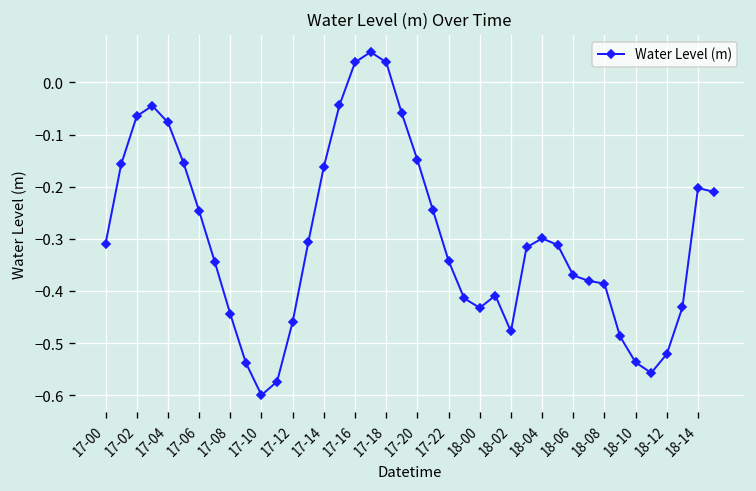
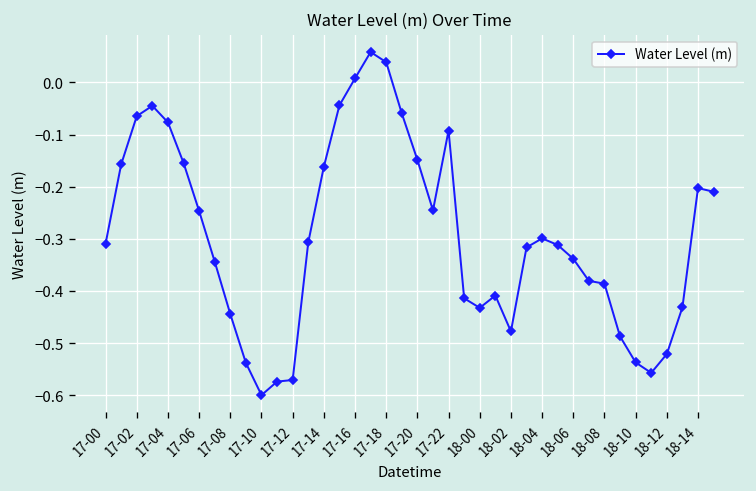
  {
    "17-00": -0.31,
    "17-02": -0.06,
    "17-04": -0.08,
    "17-06": -0.25,
    "17-08": -0.44,
    "17-10": -0.60,
-   "17-12": -0.46,
+   "17-12": -0.57,
    "17-14": -0.16,
-   "17-16": 0.04,
+   "17-16": 0.01,
    "17-18": 0.04,
    "17-20": -0.15,
-   "17-22": -0.34,
+   "17-22": -0.09,
    "18-00": -0.43,
    "18-02": -0.48,
    "18-04": -0.30,
-   "18-06": -0.37,
+   "18-06": -0.34,
    "18-08": -0.39,
    "18-10": -0.54,
    "18-12": -0.52,
    "18-14": -0.20
  }
